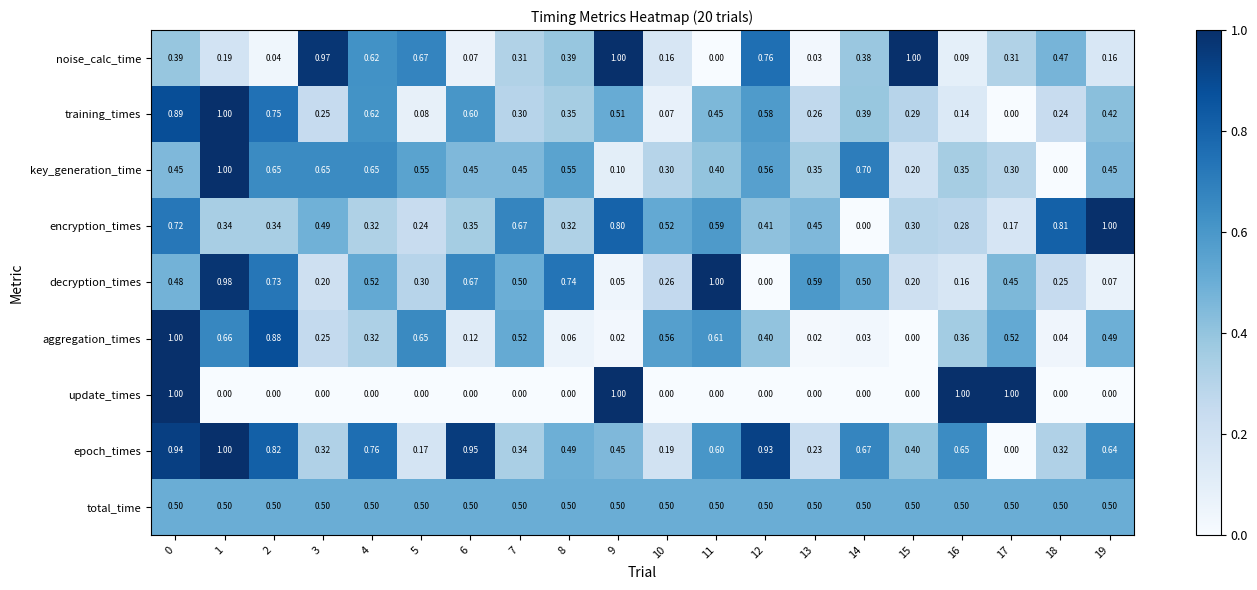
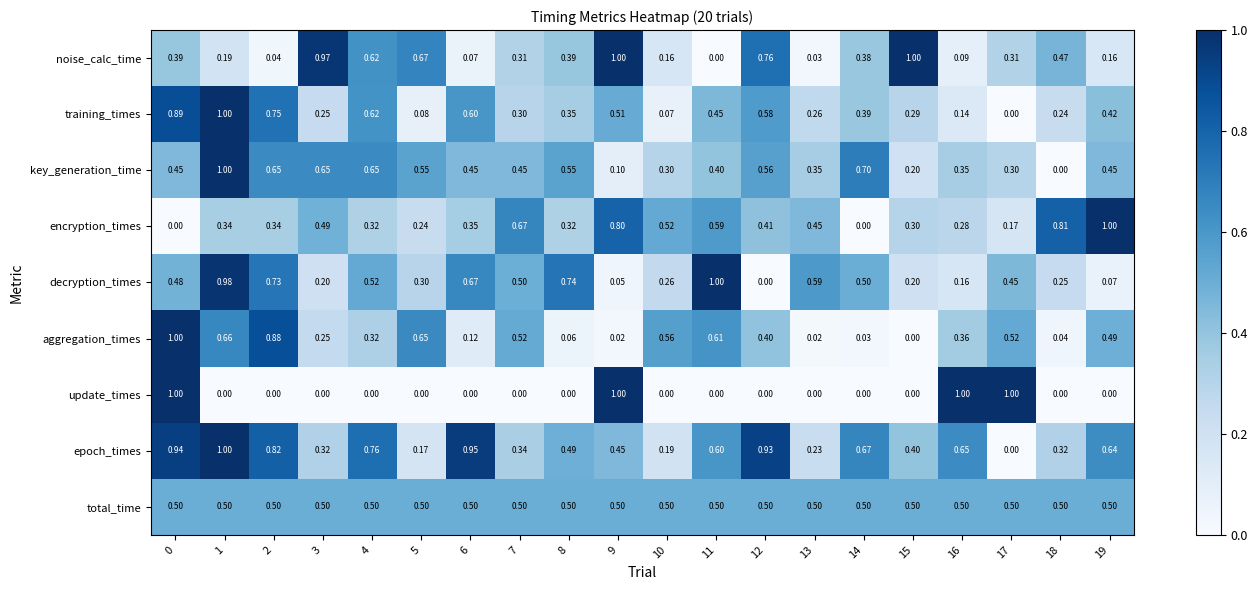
  {
    "noise_calc_time": {
      "0": 0.39,
      "1": 0.19,
      "2": 0.04,
      "3": 0.97,
      "4": 0.62,
      "5": 0.67,
      "6": 0.07,
      "7": 0.31,
      "8": 0.39,
      "9": 1.00,
      "10": 0.16,
      "11": 0.00,
      "12": 0.76,
      "13": 0.03,
      "14": 0.38,
      "15": 1.00,
      "16": 0.09,
      "17": 0.31,
      "18": 0.47,
      "19": 0.16
    },
    "training_times": {
      "0": 0.89,
      "1": 1.00,
      "2": 0.75,
      "3": 0.25,
      "4": 0.62,
      "5": 0.08,
      "6": 0.60,
      "7": 0.30,
      "8": 0.35,
      "9": 0.51,
      "10": 0.07,
      "11": 0.45,
      "12": 0.58,
      "13": 0.26,
      "14": 0.39,
      "15": 0.29,
      "16": 0.14,
      "17": 0.00,
      "18": 0.24,
      "19": 0.42
    },
    "key_generation_time": {
      "0": 0.45,
      "1": 1.00,
      "2": 0.65,
      "3": 0.65,
      "4": 0.65,
      "5": 0.55,
      "6": 0.45,
      "7": 0.45,
      "8": 0.55,
      "9": 0.10,
      "10": 0.30,
      "11": 0.40,
      "12": 0.56,
      "13": 0.35,
      "14": 0.70,
      "15": 0.20,
      "16": 0.35,
      "17": 0.30,
      "18": 0.00,
      "19": 0.45
    },
    "encryption_times": {
-     "0": 0.72,
+     "0": 0.00,
      "1": 0.34,
      "2": 0.34,
      "3": 0.49,
      "4": 0.32,
      "5": 0.24,
      "6": 0.35,
      "7": 0.67,
      "8": 0.32,
      "9": 0.80,
      "10": 0.52,
      "11": 0.59,
      "12": 0.41,
      "13": 0.45,
      "14": 0.00,
      "15": 0.30,
      "16": 0.28,
      "17": 0.17,
      "18": 0.81,
      "19": 1.00
    },
    "decryption_times": {
      "0": 0.48,
      "1": 0.98,
      "2": 0.73,
      "3": 0.20,
      "4": 0.52,
      "5": 0.30,
      "6": 0.67,
      "7": 0.50,
      "8": 0.74,
      "9": 0.05,
      "10": 0.26,
      "11": 1.00,
      "12": 0.00,
      "13": 0.59,
      "14": 0.50,
      "15": 0.20,
      "16": 0.16,
      "17": 0.45,
      "18": 0.25,
      "19": 0.07
    },
    "aggregation_times": {
      "0": 1.00,
      "1": 0.66,
      "2": 0.88,
      "3": 0.25,
      "4": 0.32,
      "5": 0.65,
      "6": 0.12,
      "7": 0.52,
      "8": 0.06,
      "9": 0.02,
      "10": 0.56,
      "11": 0.61,
      "12": 0.40,
      "13": 0.02,
      "14": 0.03,
      "15": 0.00,
      "16": 0.36,
      "17": 0.52,
      "18": 0.04,
      "19": 0.49
    },
    "update_times": {
      "0": 1.00,
      "1": 0.00,
      "2": 0.00,
      "3": 0.00,
      "4": 0.00,
      "5": 0.00,
      "6": 0.00,
      "7": 0.00,
      "8": 0.00,
      "9": 1.00,
      "10": 0.00,
      "11": 0.00,
      "12": 0.00,
      "13": 0.00,
      "14": 0.00,
      "15": 0.00,
      "16": 1.00,
      "17": 1.00,
      "18": 0.00,
      "19": 0.00
    },
    "epoch_times": {
      "0": 0.94,
      "1": 1.00,
      "2": 0.82,
      "3": 0.32,
      "4": 0.76,
      "5": 0.17,
      "6": 0.95,
      "7": 0.34,
      "8": 0.49,
      "9": 0.45,
      "10": 0.19,
      "11": 0.60,
      "12": 0.93,
      "13": 0.23,
      "14": 0.67,
      "15": 0.40,
      "16": 0.65,
      "17": 0.00,
      "18": 0.32,
      "19": 0.64
    },
    "total_time": {
      "0": 0.50,
      "1": 0.50,
      "2": 0.50,
      "3": 0.50,
      "4": 0.50,
      "5": 0.50,
      "6": 0.50,
      "7": 0.50,
      "8": 0.50,
      "9": 0.50,
      "10": 0.50,
      "11": 0.50,
      "12": 0.50,
      "13": 0.50,
      "14": 0.50,
      "15": 0.50,
      "16": 0.50,
      "17": 0.50,
      "18": 0.50,
      "19": 0.50
    }
  }
